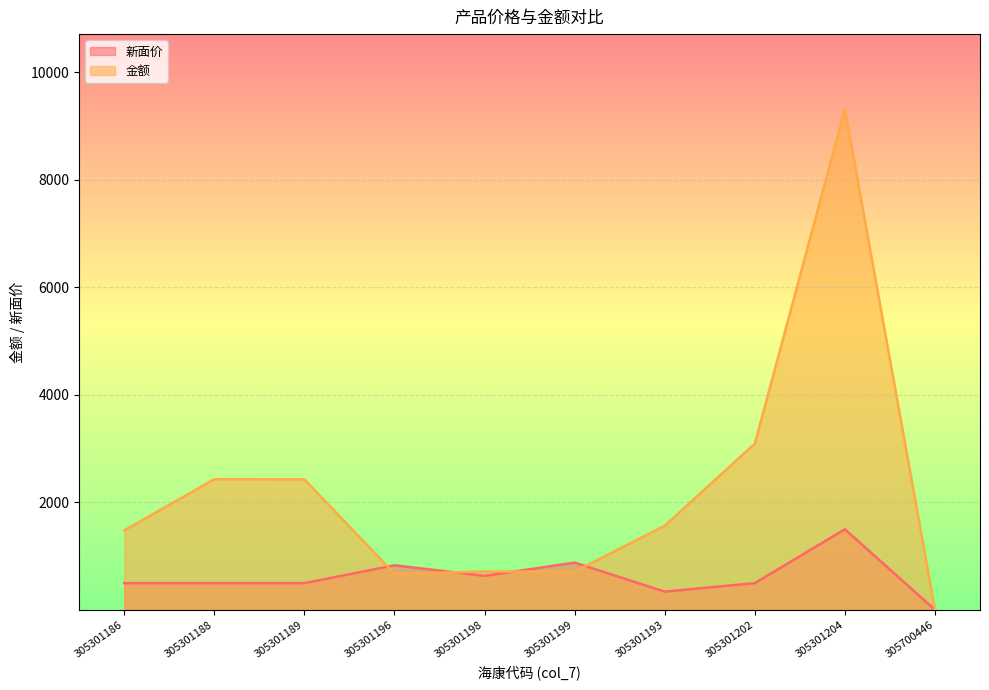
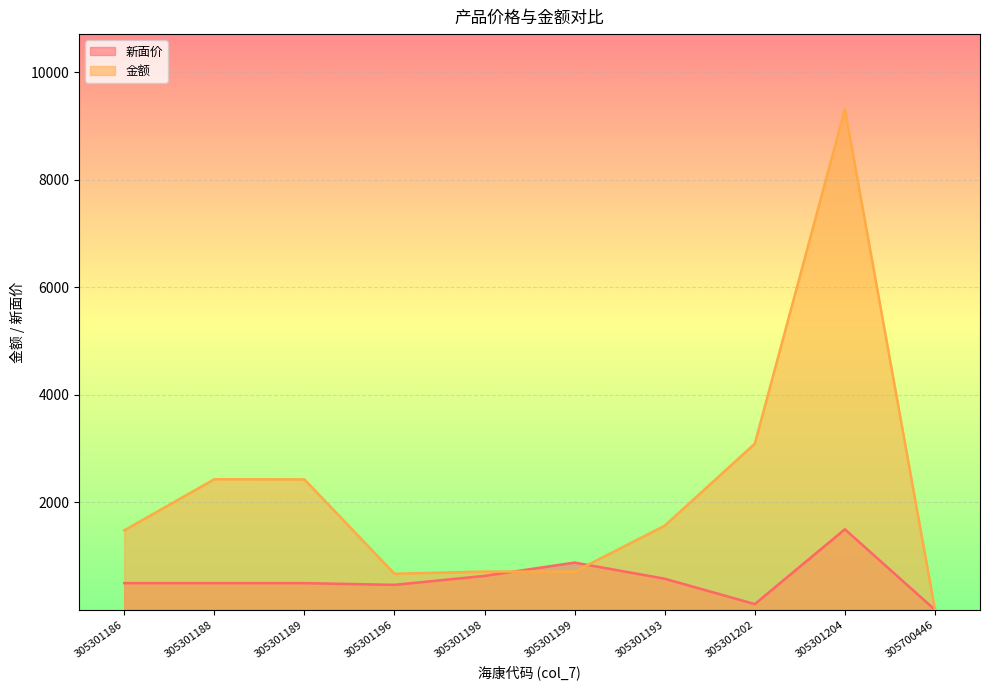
  {
    "新面价": {
      "305301186": 500,
      "305301188": 500,
      "305301189": 500,
-     "305301196": 800,
+     "305301196": 500,
      "305301198": 600,
      "305301199": 900,
-     "305301193": 300,
-     "305301202": 500,
+     "305301193": 600,
+     "305301202": 100,
      "305301204": 1500
    },
    "金额": {
      "305301186": 1500,
      "305301188": 2400,
      "305301189": 2400,
      "305301196": 700,
      "305301198": 700,
      "305301199": 700,
      "305301193": 1600,
      "305301202": 3100,
      "305301204": 9300
    }
  }
